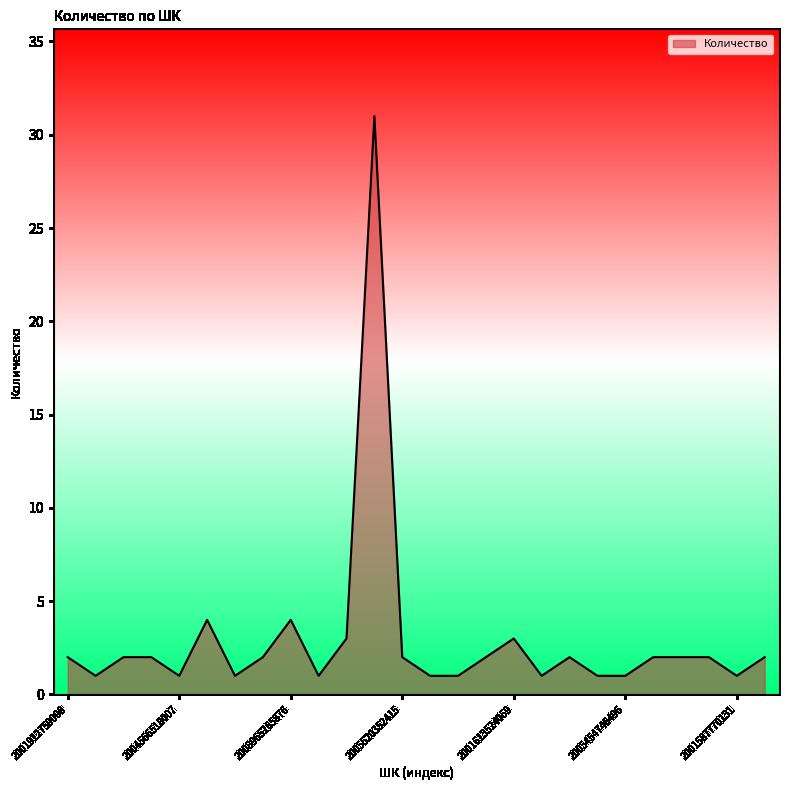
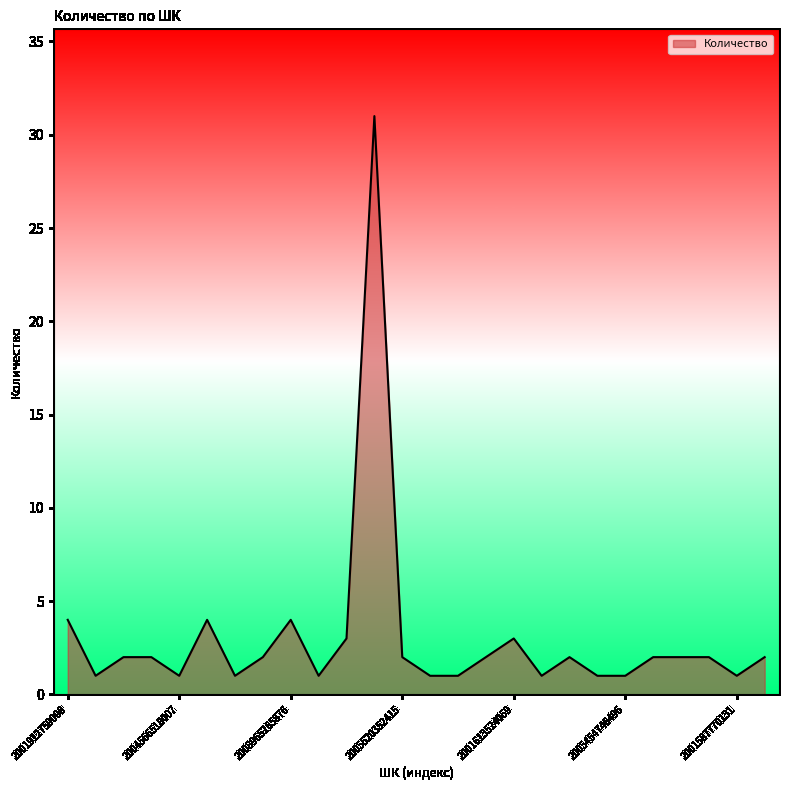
  {
-   "2001912759008": 2,
+   "2001912759008": 4,
    "2004566518007": 1,
    "2008965265876": 4,
    "2005520352415": 2,
    "2001613524059": 3,
    "2005454746496": 1,
    "2001587770131": 1
  }
